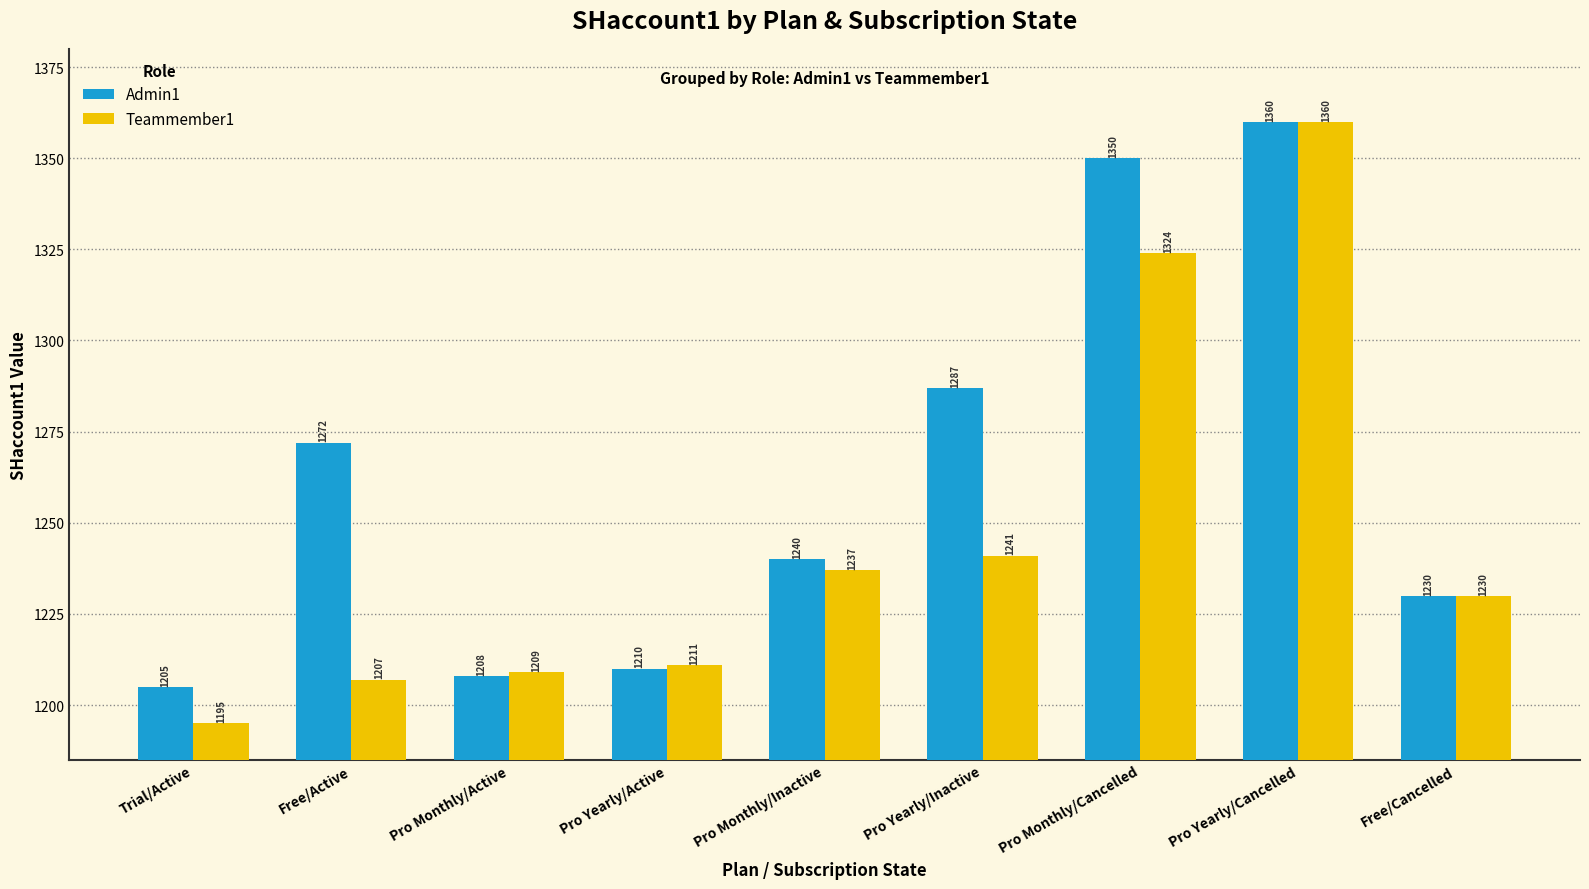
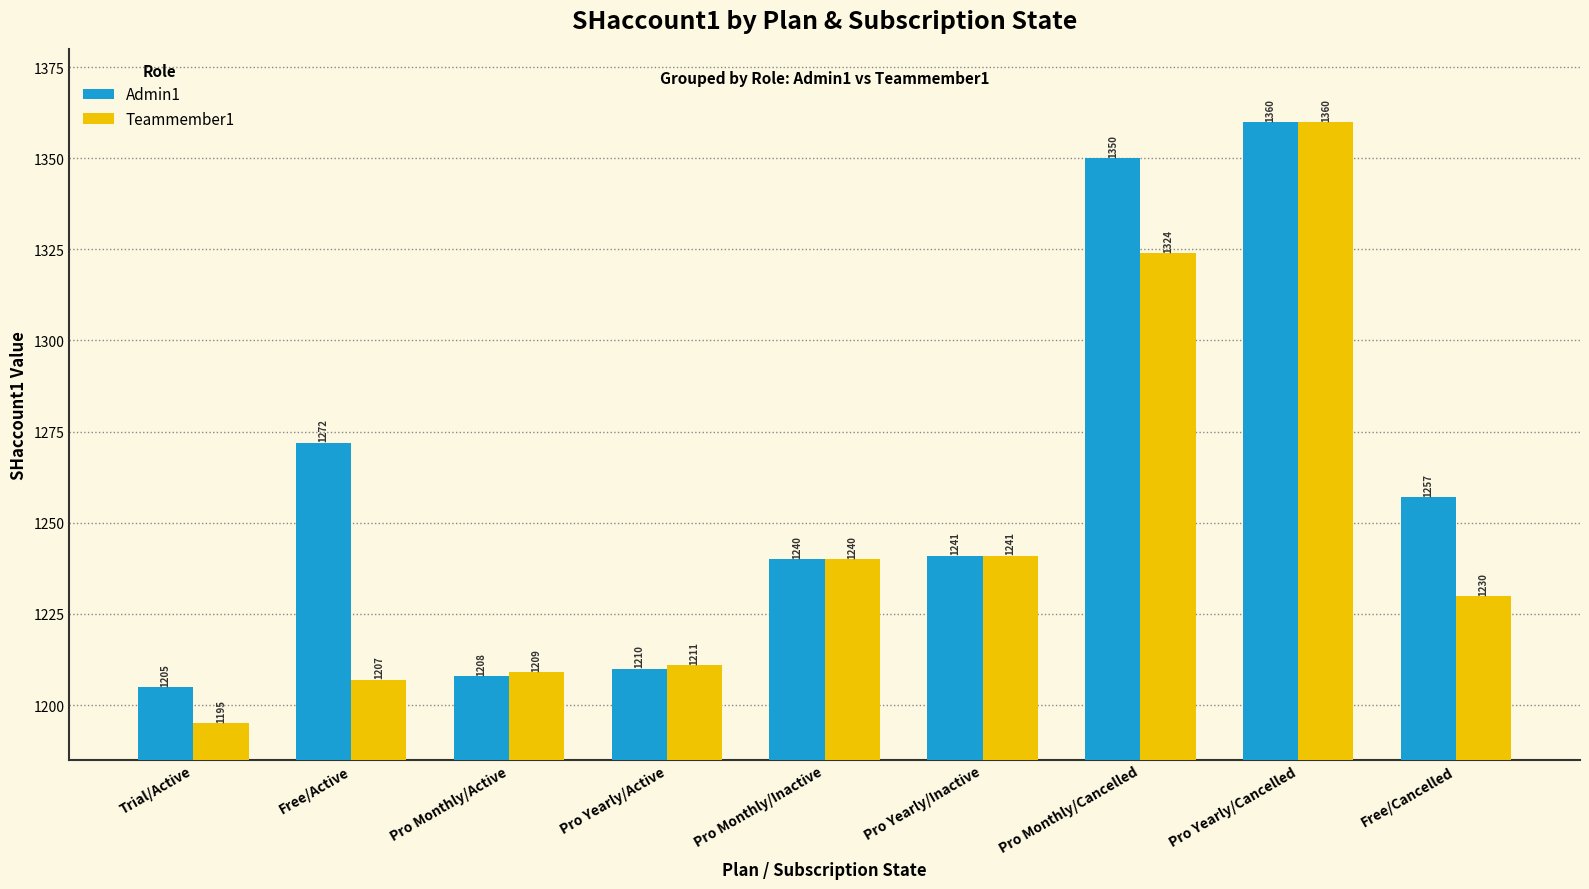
  {
    "Admin1": {
      "Trial/Active": 1205,
      "Free/Active": 1272,
      "Pro Monthly/Active": 1208,
      "Pro Yearly/Active": 1210,
      "Pro Monthly/Inactive": 1240,
-     "Pro Yearly/Inactive": 1287,
+     "Pro Yearly/Inactive": 1241,
      "Pro Monthly/Cancelled": 1350,
      "Pro Yearly/Cancelled": 1360,
-     "Free/Cancelled": 1230
+     "Free/Cancelled": 1257
    },
    "Teammember1": {
      "Trial/Active": 1195,
      "Free/Active": 1207,
      "Pro Monthly/Active": 1209,
      "Pro Yearly/Active": 1211,
-     "Pro Monthly/Inactive": 1237,
+     "Pro Monthly/Inactive": 1240,
      "Pro Yearly/Inactive": 1241,
      "Pro Monthly/Cancelled": 1324,
      "Pro Yearly/Cancelled": 1360,
      "Free/Cancelled": 1230
    }
  }
